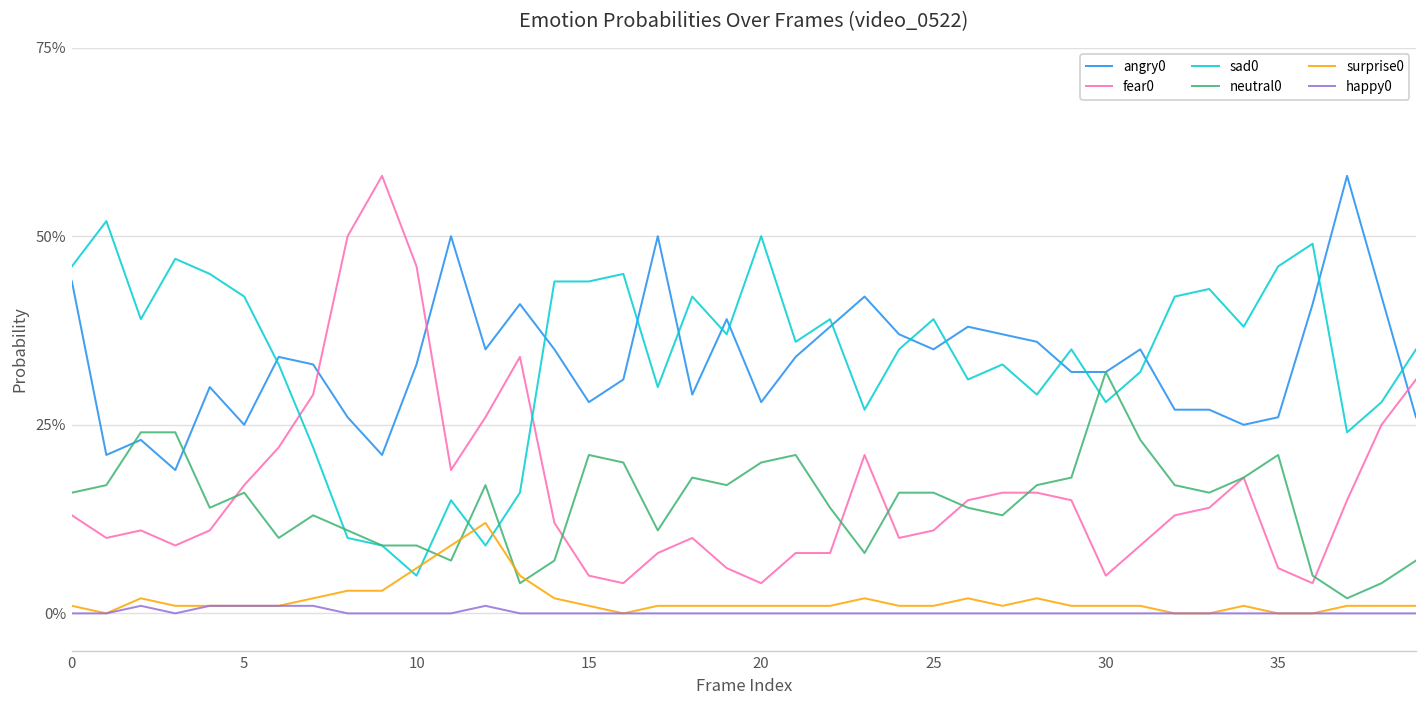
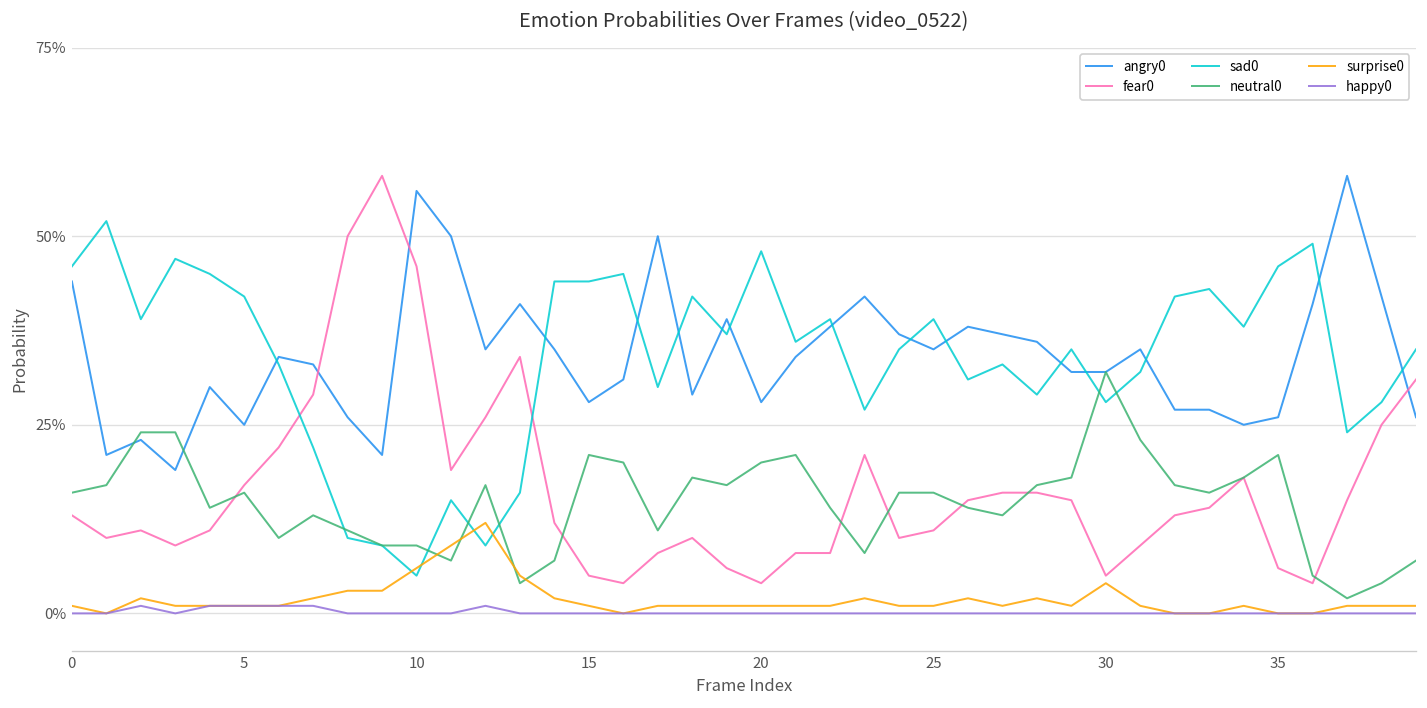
  {
    "angry0": {
      "0": "44%",
      "5": "25%",
-     "10": "33%",
+     "10": "56%",
      "15": "28%",
      "20": "28%",
      "25": "35%",
      "35": "26%"
    },
    "fear0": {
      "0": "13%",
      "5": "17%",
      "10": "46%",
      "15": "5%",
      "20": "4%",
      "25": "11%",
      "30": "5%",
      "35": "6%"
    },
    "sad0": {
      "0": "46%",
      "5": "42%",
      "10": "5%",
      "15": "44%",
-     "20": "50%",
+     "20": "48%",
      "25": "39%",
      "30": "28%",
      "35": "46%"
    },
    "neutral0": {
      "0": "16%",
      "5": "16%",
      "10": "9%",
      "15": "21%",
      "20": "20%",
      "25": "16%",
      "35": "21%"
    },
    "surprise0": {
      "0": "1%",
      "10": "6%",
      "15": "1%",
      "20": "1%",
      "25": "1%",
-     "30": "1%"
+     "30": "4%"
    },
    "happy0": {
      "0": "0%",
      "10": "0%",
      "15": "0%",
      "20": "0%",
      "25": "0%",
      "30": "0%"
    }
  }
